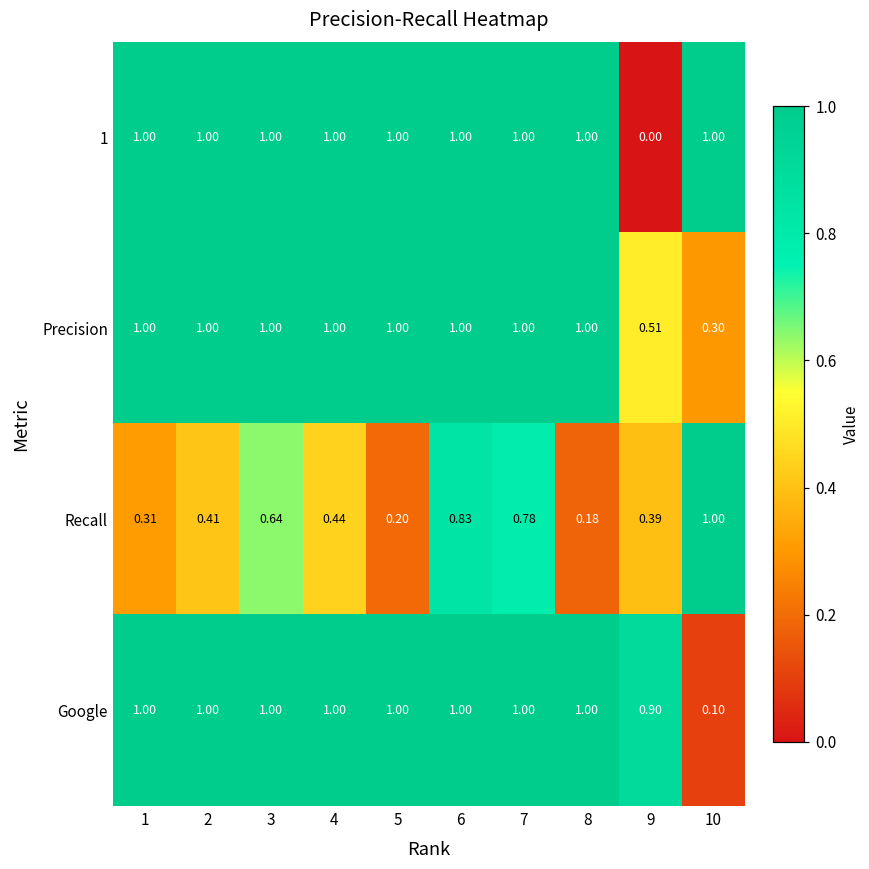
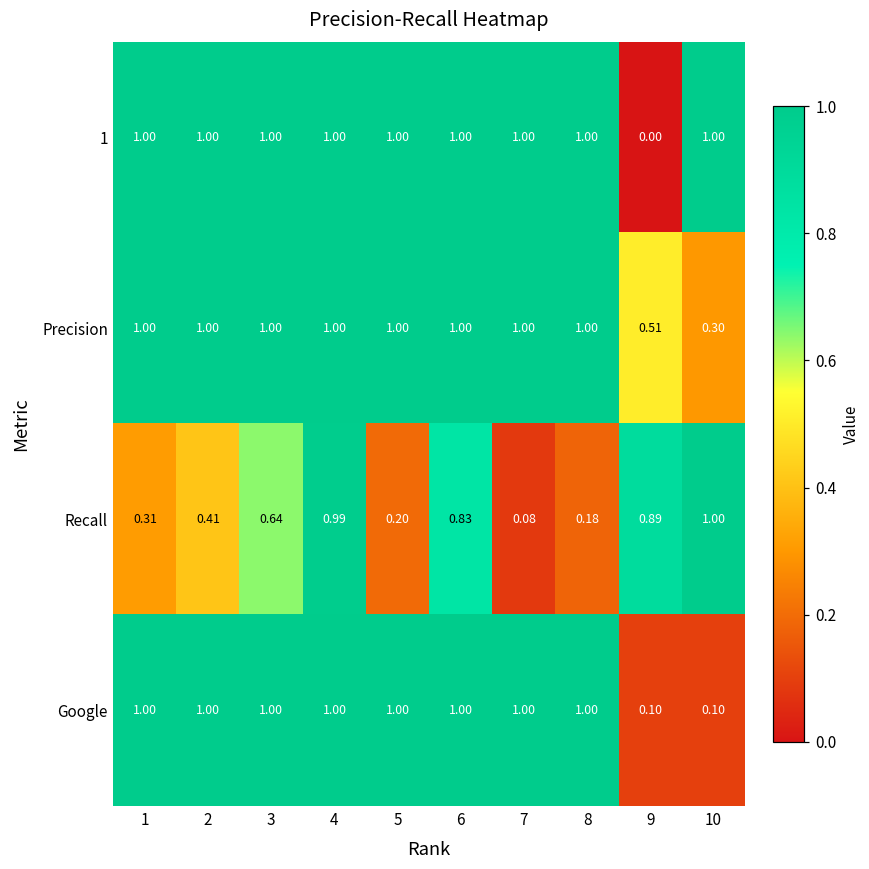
  {
    "1": {
      "1": 1.00,
      "2": 1.00,
      "3": 1.00,
      "4": 1.00,
      "5": 1.00,
      "6": 1.00,
      "7": 1.00,
      "8": 1.00,
      "9": 0.00,
      "10": 1.00
    },
    "Precision": {
      "1": 1.00,
      "2": 1.00,
      "3": 1.00,
      "4": 1.00,
      "5": 1.00,
      "6": 1.00,
      "7": 1.00,
      "8": 1.00,
      "9": 0.51,
      "10": 0.30
    },
    "Recall": {
      "1": 0.31,
      "2": 0.41,
      "3": 0.64,
-     "4": 0.44,
+     "4": 0.99,
      "5": 0.20,
      "6": 0.83,
-     "7": 0.78,
+     "7": 0.08,
      "8": 0.18,
-     "9": 0.39,
+     "9": 0.89,
      "10": 1.00
    },
    "Google": {
      "1": 1.00,
      "2": 1.00,
      "3": 1.00,
      "4": 1.00,
      "5": 1.00,
      "6": 1.00,
      "7": 1.00,
      "8": 1.00,
-     "9": 0.90,
+     "9": 0.10,
      "10": 0.10
    }
  }
